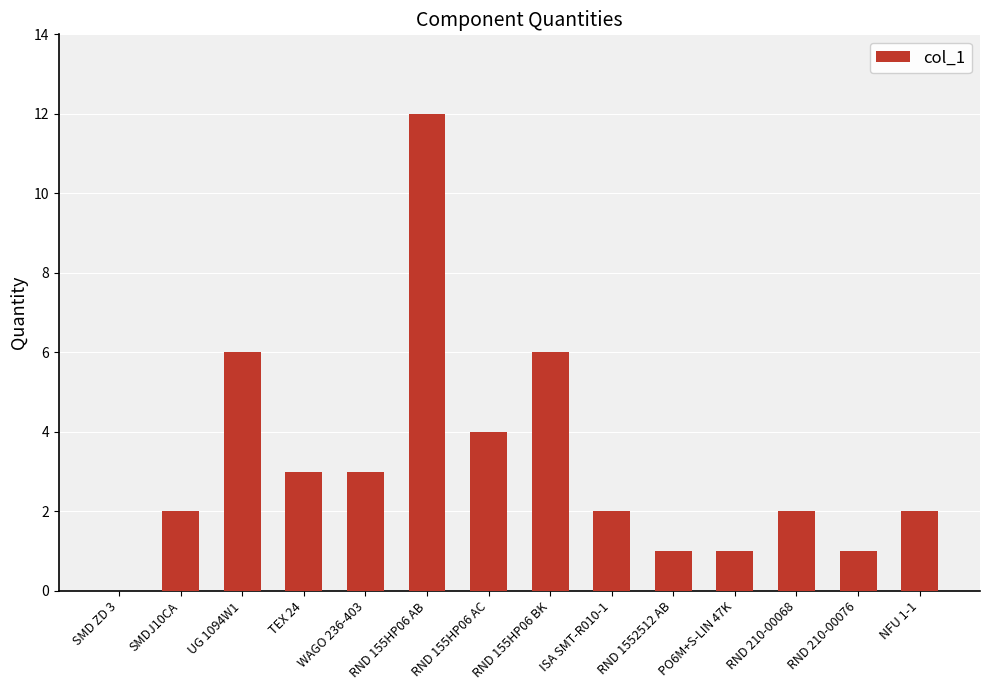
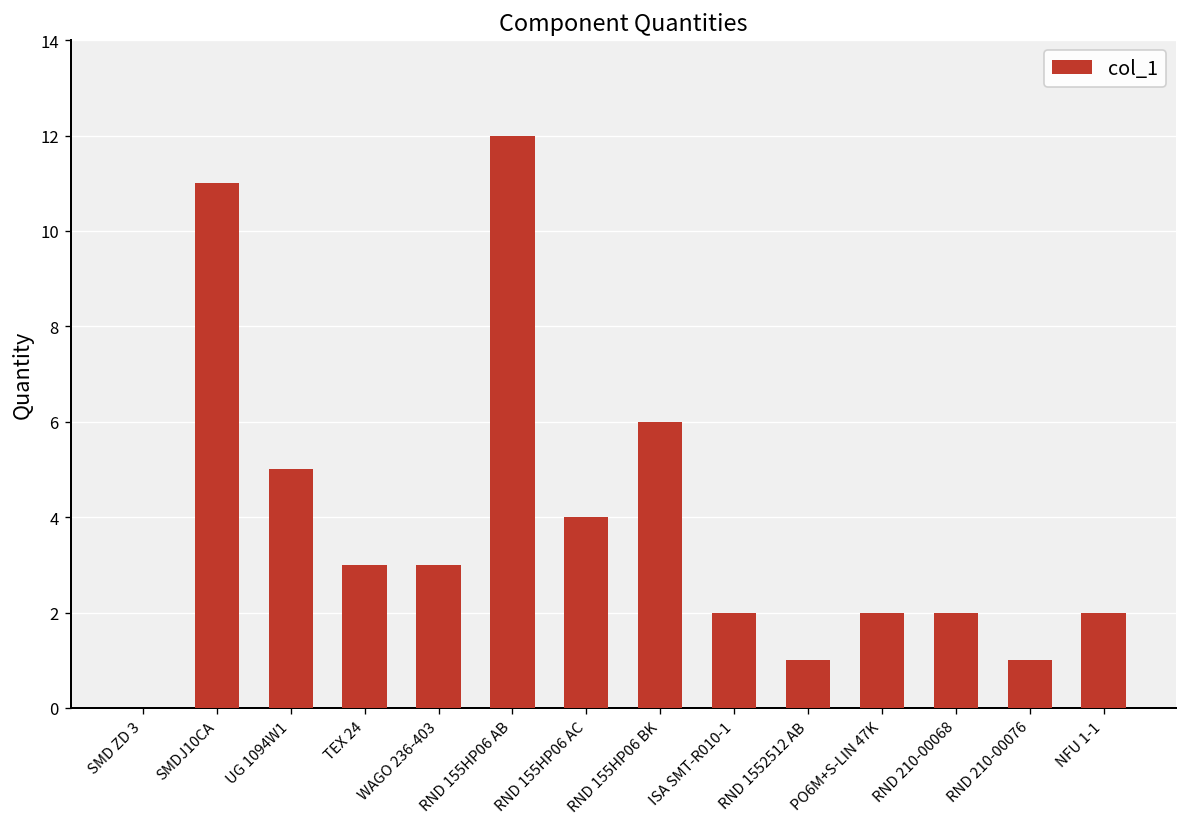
  {
    "SMD ZD 3": 0,
-   "SMDJ10CA": 2,
-   "UG 1094W1": 6,
+   "SMDJ10CA": 11,
+   "UG 1094W1": 5,
    "TEX 24": 3,
    "WAGO 236-403": 3,
    "RND 155HP06 AB": 12,
    "RND 155HP06 AC": 4,
    "RND 155HP06 BK": 6,
    "ISA SMT-R010-1": 2,
    "RND 1552512 AB": 1,
-   "PO6M+S-LIN 47K": 1,
+   "PO6M+S-LIN 47K": 2,
    "RND 210-00068": 2,
    "RND 210-00076": 1,
    "NFU 1-1": 2
  }
